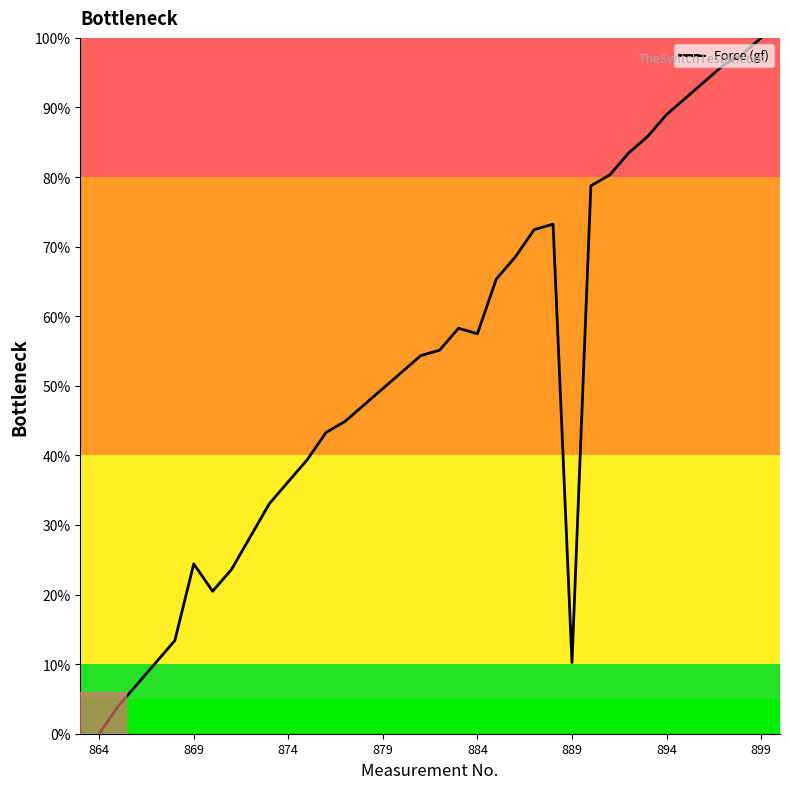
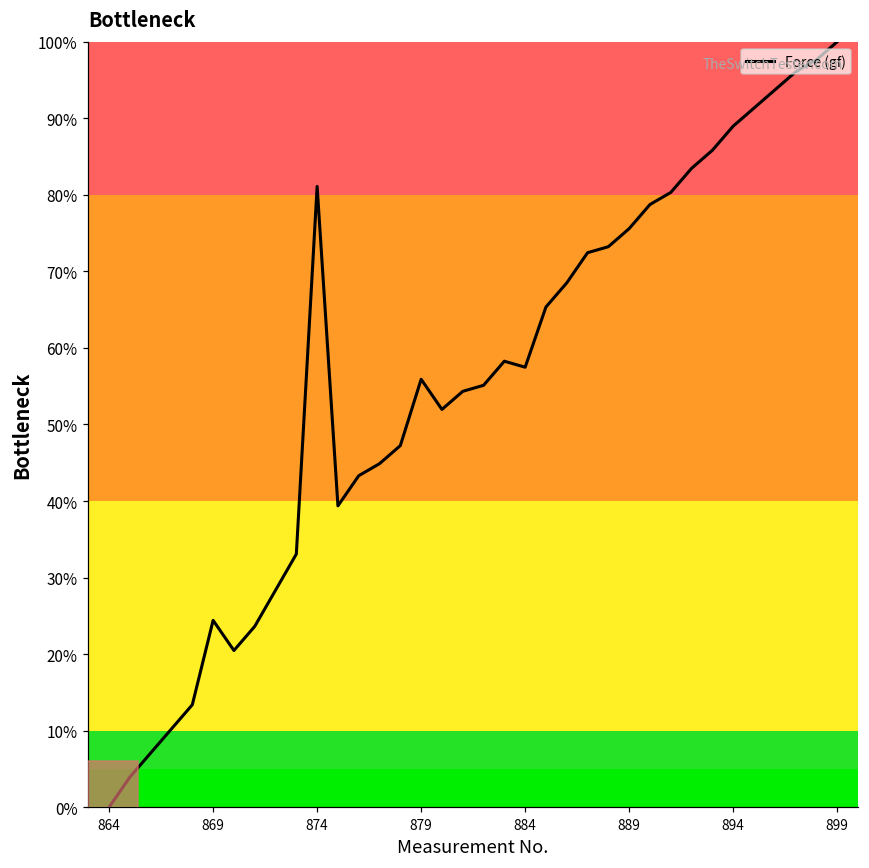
  {
    "869": "24%",
-   "874": "36%",
-   "879": "50%",
+   "874": "81%",
+   "879": "56%",
    "884": "57%",
-   "889": "10%",
+   "889": "76%",
    "894": "89%",
    "899": "100%"
  }
